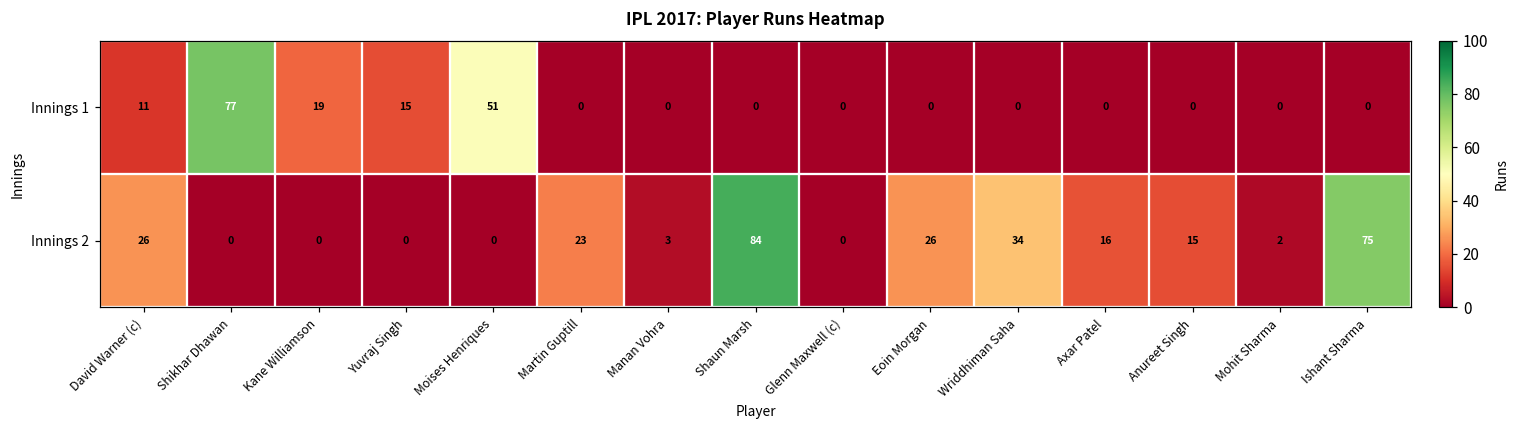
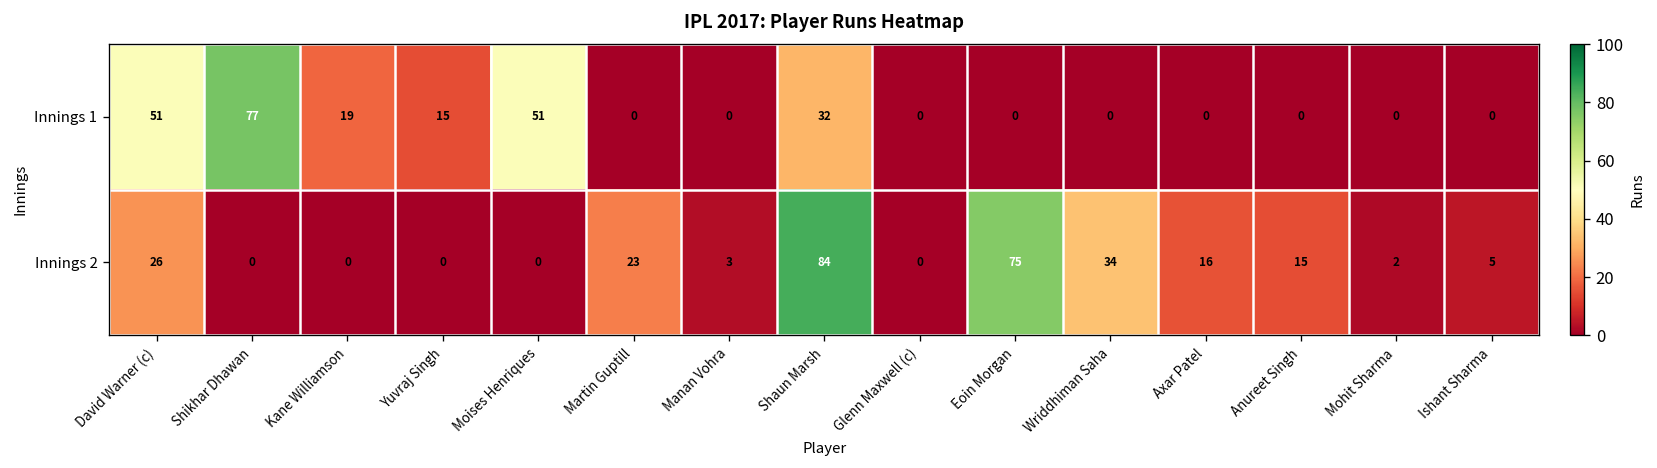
  {
    "Innings 1": {
-     "David Warner (c)": 11,
+     "David Warner (c)": 51,
      "Shikhar Dhawan": 77,
      "Kane Williamson": 19,
      "Yuvraj Singh": 15,
      "Moises Henriques": 51,
      "Martin Guptill": 0,
      "Manan Vohra": 0,
-     "Shaun Marsh": 0,
+     "Shaun Marsh": 32,
      "Glenn Maxwell (c)": 0,
      "Eoin Morgan": 0,
      "Wriddhiman Saha": 0,
      "Axar Patel": 0,
      "Anureet Singh": 0,
      "Mohit Sharma": 0,
      "Ishant Sharma": 0
    },
    "Innings 2": {
      "David Warner (c)": 26,
      "Shikhar Dhawan": 0,
      "Kane Williamson": 0,
      "Yuvraj Singh": 0,
      "Moises Henriques": 0,
      "Martin Guptill": 23,
      "Manan Vohra": 3,
      "Shaun Marsh": 84,
      "Glenn Maxwell (c)": 0,
-     "Eoin Morgan": 26,
+     "Eoin Morgan": 75,
      "Wriddhiman Saha": 34,
      "Axar Patel": 16,
      "Anureet Singh": 15,
      "Mohit Sharma": 2,
-     "Ishant Sharma": 75
+     "Ishant Sharma": 5
    }
  }
